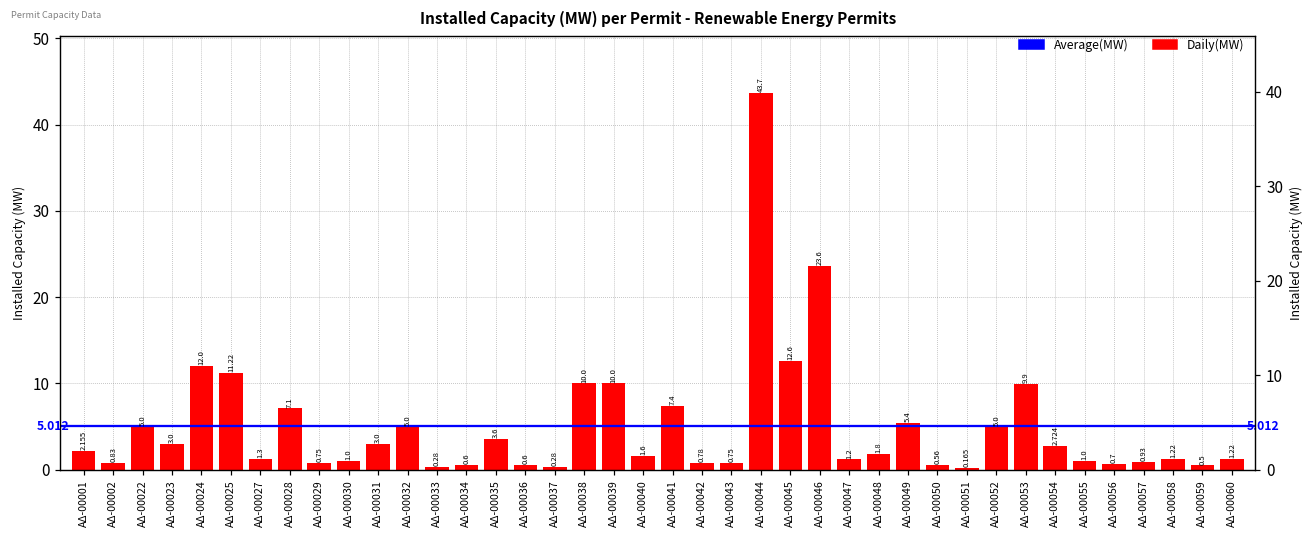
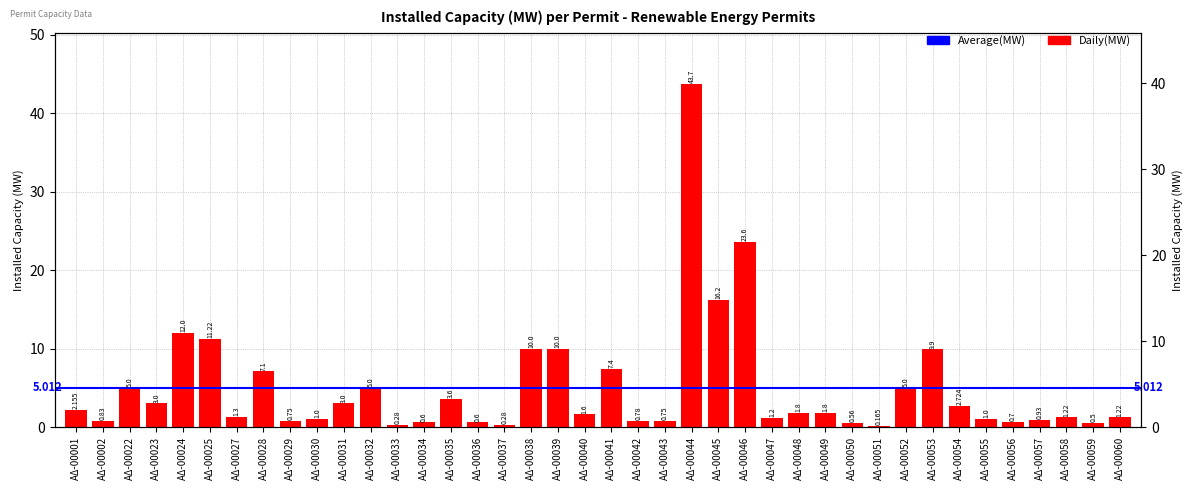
  {
    "ΑΔ-00001": 2.155,
    "ΑΔ-00002": 0.83,
    "ΑΔ-00022": 5.0,
    "ΑΔ-00023": 3.0,
    "ΑΔ-00024": 12.0,
    "ΑΔ-00025": 11.22,
    "ΑΔ-00027": 1.3,
    "ΑΔ-00028": 7.1,
    "ΑΔ-00029": 0.75,
    "ΑΔ-00030": 1.0,
    "ΑΔ-00031": 3.0,
    "ΑΔ-00032": 5.0,
    "ΑΔ-00033": 0.28,
    "ΑΔ-00034": 0.6,
    "ΑΔ-00035": 3.6,
    "ΑΔ-00036": 0.6,
    "ΑΔ-00037": 0.28,
    "ΑΔ-00038": 10.0,
    "ΑΔ-00039": 10.0,
    "ΑΔ-00040": 1.6,
    "ΑΔ-00041": 7.4,
    "ΑΔ-00042": 0.78,
    "ΑΔ-00043": 0.75,
    "ΑΔ-00044": 43.7,
-   "ΑΔ-00045": 12.6,
+   "ΑΔ-00045": 16.2,
    "ΑΔ-00046": 23.6,
    "ΑΔ-00047": 1.2,
    "ΑΔ-00048": 1.8,
-   "ΑΔ-00049": 5.4,
+   "ΑΔ-00049": 1.8,
    "ΑΔ-00050": 0.56,
    "ΑΔ-00051": 0.165,
    "ΑΔ-00052": 5.0,
    "ΑΔ-00053": 9.9,
    "ΑΔ-00054": 2.724,
    "ΑΔ-00055": 1.0,
    "ΑΔ-00056": 0.7,
    "ΑΔ-00057": 0.93,
    "ΑΔ-00058": 1.22,
    "ΑΔ-00059": 0.5,
    "ΑΔ-00060": 1.22
  }
